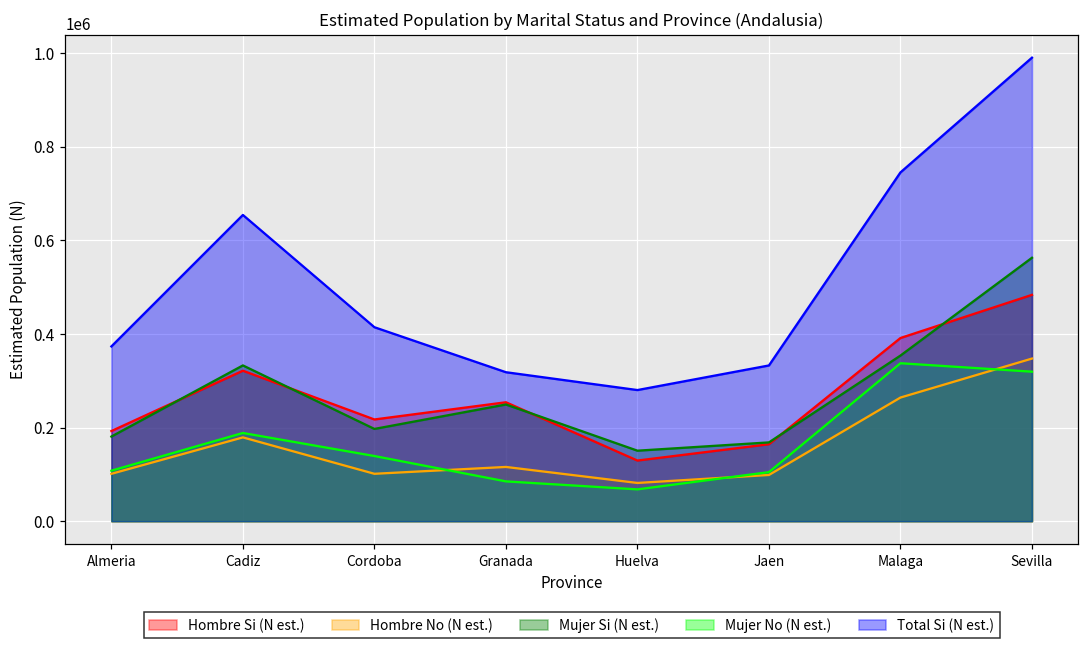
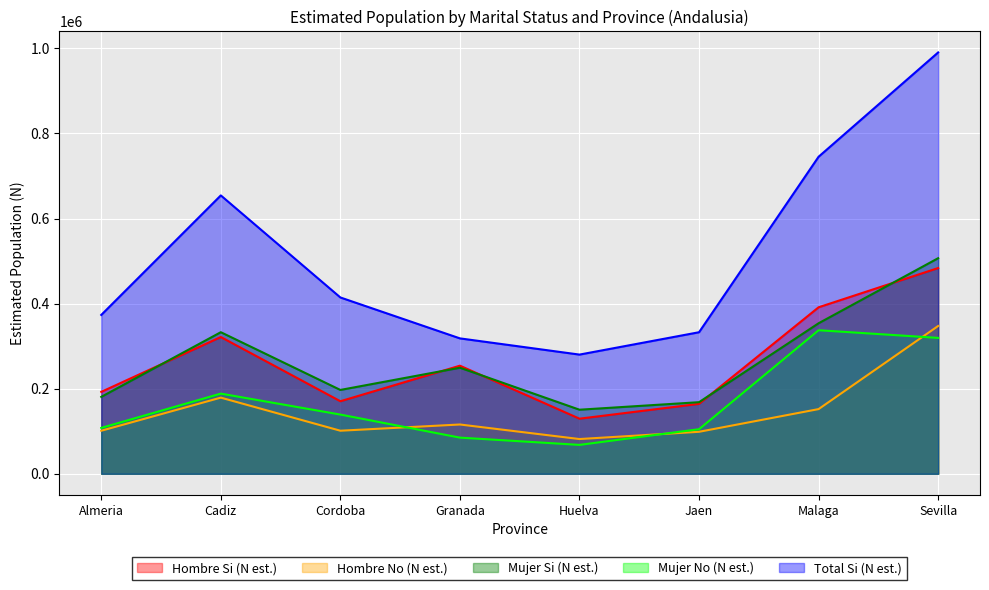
  {
    "Hombre Si (N est.)": {
      "Almeria": 190000,
      "Cadiz": 320000,
-     "Cordoba": 220000,
+     "Cordoba": 170000,
      "Huelva": 130000,
      "Malaga": 390000,
      "Sevilla": 480000
    },
    "Hombre No (N est.)": {
      "Almeria": 100000,
      "Cadiz": 180000,
      "Cordoba": 100000,
      "Granada": 120000,
      "Huelva": 80000,
      "Jaen": 100000,
-     "Malaga": 260000,
+     "Malaga": 150000,
      "Sevilla": 350000
    },
    "Mujer Si (N est.)": {
      "Almeria": 180000,
      "Cadiz": 330000,
      "Cordoba": 200000,
      "Huelva": 150000,
      "Malaga": 350000,
-     "Sevilla": 560000
+     "Sevilla": 510000
    },
    "Mujer No (N est.)": {
      "Almeria": 110000,
      "Cadiz": 190000,
      "Cordoba": 140000,
      "Granada": 90000,
      "Huelva": 70000,
      "Jaen": 100000,
      "Malaga": 340000,
      "Sevilla": 320000
    },
    "Total Si (N est.)": {
      "Almeria": 370000,
      "Cadiz": 650000,
      "Cordoba": 410000,
      "Granada": 320000,
      "Huelva": 280000,
      "Jaen": 330000,
      "Malaga": 750000,
      "Sevilla": 990000
    }
  }
